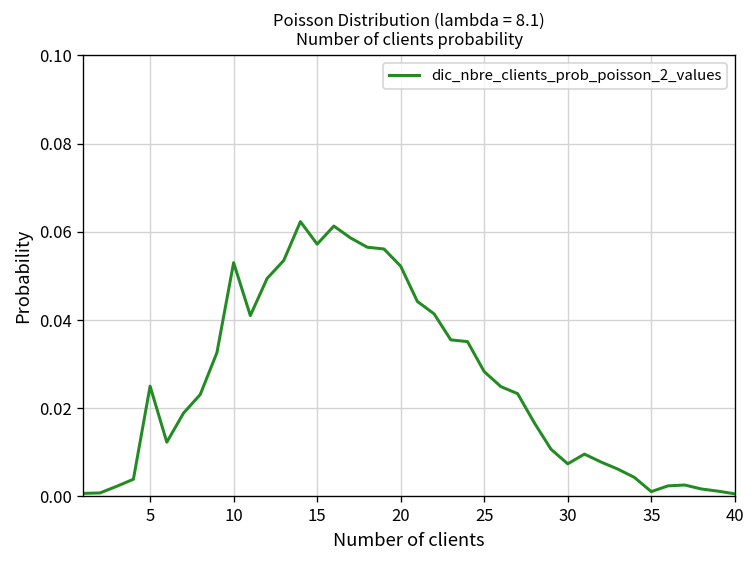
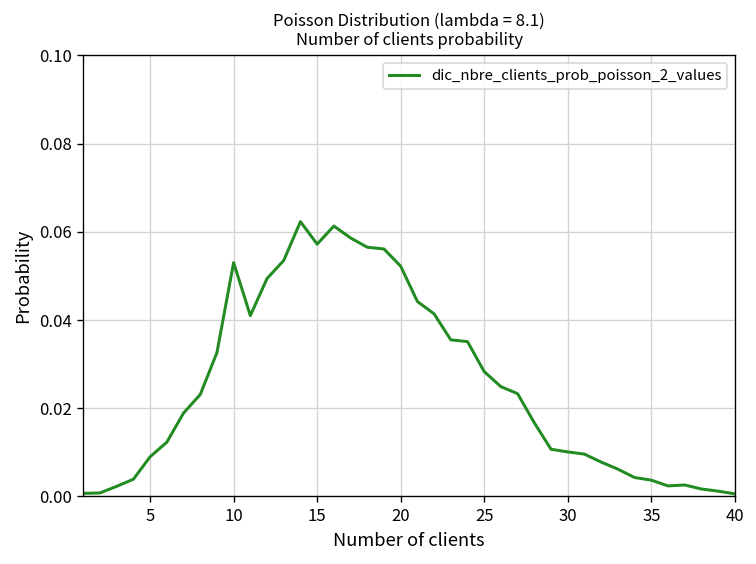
  {
-   "5": 0.025,
+   "5": 0.009,
    "10": 0.053,
    "15": 0.057,
    "20": 0.052,
    "25": 0.028,
-   "30": 0.007,
-   "35": 0.001,
+   "30": 0.010,
+   "35": 0.004,
    "40": 0.001
  }
